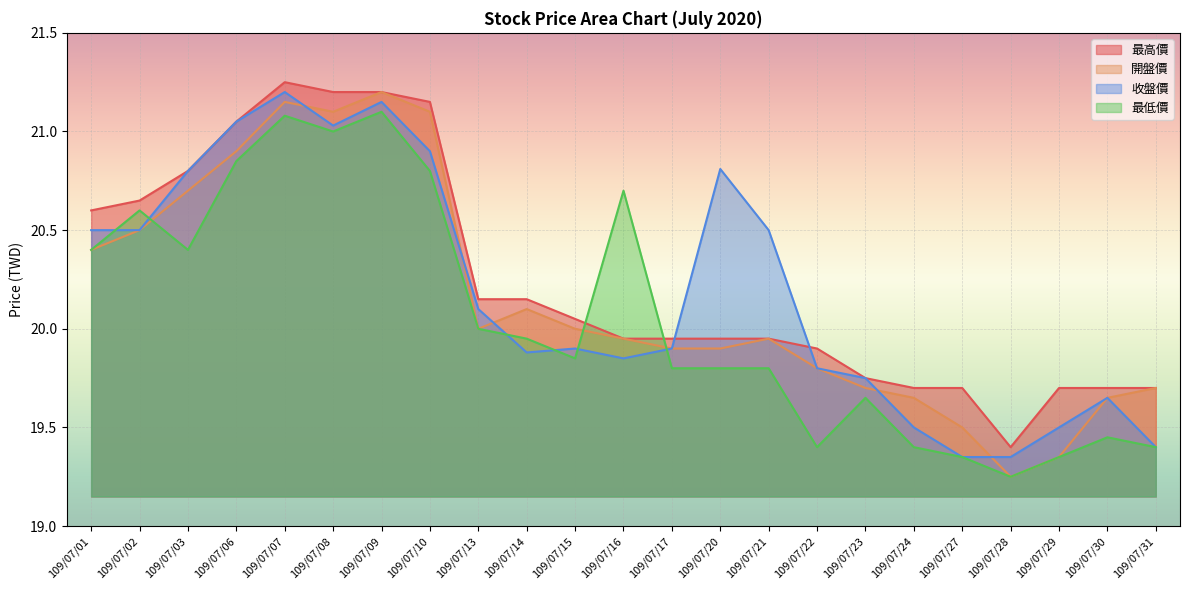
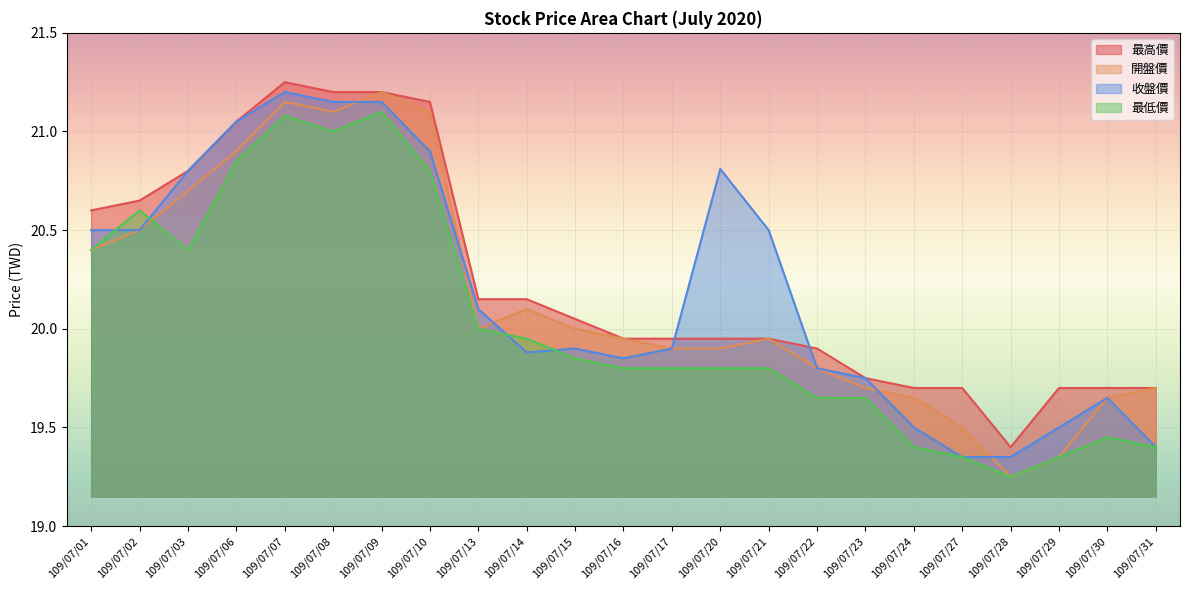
  {
    "收盤價": {
      "109/07/01": 20.50,
      "109/07/07": 21.20,
-     "109/07/08": 21.03,
+     "109/07/08": 21.15,
      "109/07/09": 21.15,
      "109/07/10": 20.90,
      "109/07/13": 20.10,
      "109/07/14": 19.88,
      "109/07/15": 19.90,
      "109/07/16": 19.85,
      "109/07/20": 20.81,
      "109/07/21": 20.50,
      "109/07/24": 19.50,
      "109/07/28": 19.35,
      "109/07/29": 19.50
    },
    "最低價": {
      "109/07/02": 20.60,
      "109/07/03": 20.40,
      "109/07/06": 20.85,
      "109/07/07": 21.08,
      "109/07/08": 21.00,
      "109/07/09": 21.10,
      "109/07/10": 20.80,
      "109/07/14": 19.95,
      "109/07/15": 19.85,
-     "109/07/16": 20.7,
+     "109/07/16": 19.8,
      "109/07/17": 19.80,
      "109/07/20": 19.80,
      "109/07/21": 19.80,
-     "109/07/22": 19.40,
+     "109/07/22": 19.65,
      "109/07/23": 19.65,
      "109/07/24": 19.40,
      "109/07/30": 19.45
    }
  }
